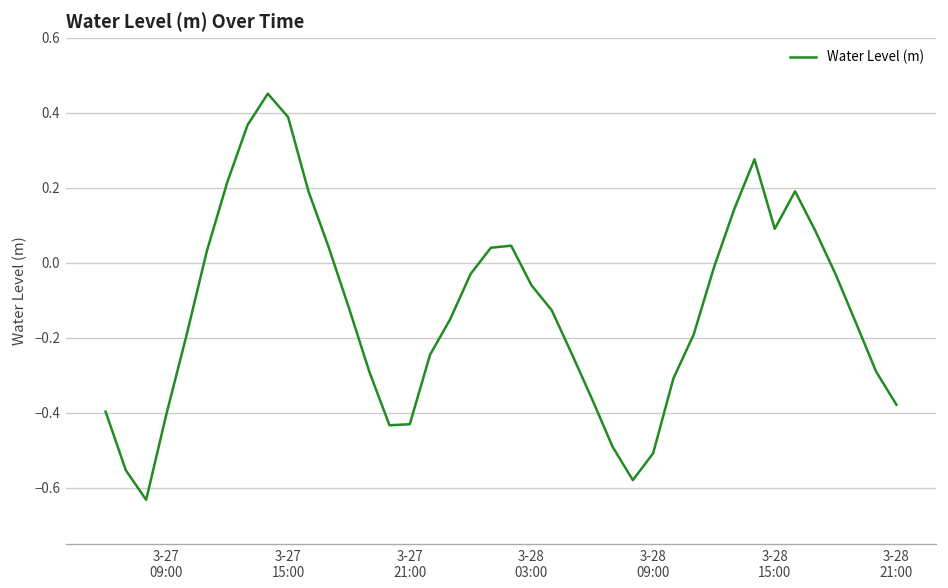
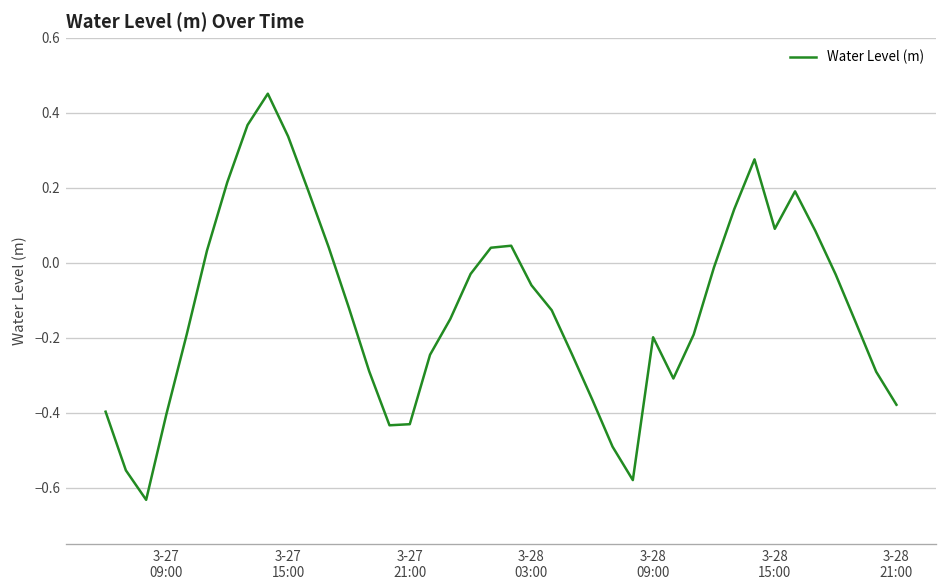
  {
    "3-27 09:00": -0.40,
-   "3-27 15:00": 0.39,
+   "3-27 15:00": 0.34,
    "3-27 21:00": -0.43,
    "3-28 03:00": -0.06,
-   "3-28 09:00": -0.51,
+   "3-28 09:00": -0.20,
    "3-28 15:00": 0.09,
    "3-28 21:00": -0.38
  }
